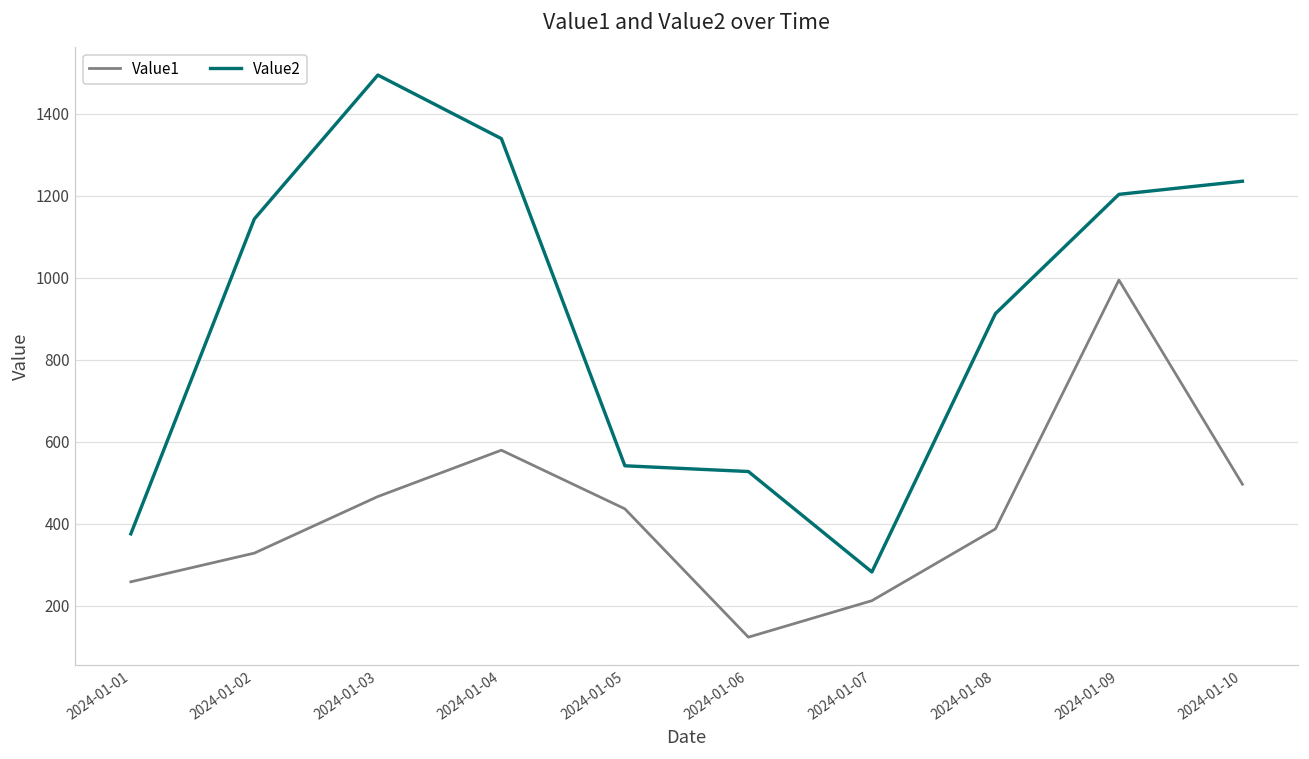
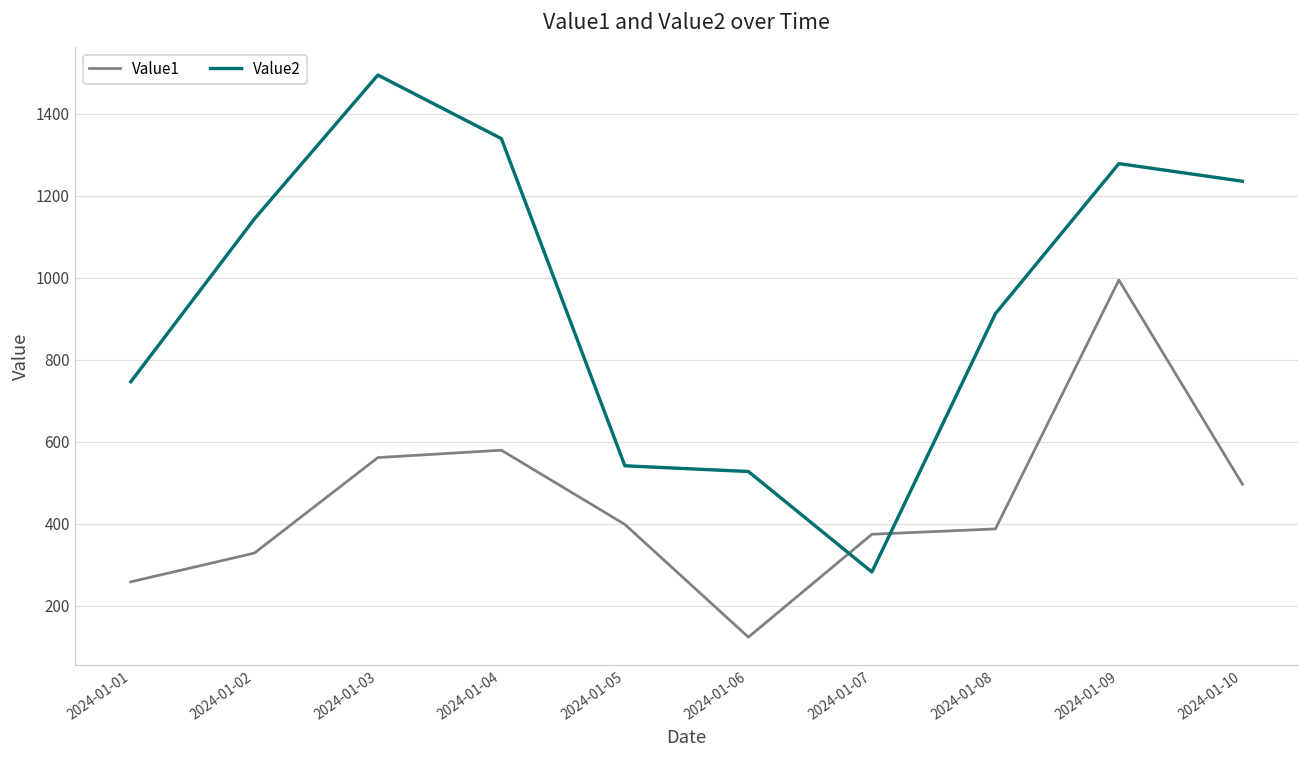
  {
    "Value1": {
      "2024-01-01": 260,
      "2024-01-02": 330,
-     "2024-01-03": 470,
+     "2024-01-03": 560,
      "2024-01-04": 580,
-     "2024-01-05": 440,
+     "2024-01-05": 400,
      "2024-01-06": 120,
-     "2024-01-07": 210,
+     "2024-01-07": 370,
      "2024-01-08": 390,
      "2024-01-09": 990,
      "2024-01-10": 500
    },
    "Value2": {
-     "2024-01-01": 380,
+     "2024-01-01": 750,
      "2024-01-02": 1140,
      "2024-01-03": 1490,
      "2024-01-04": 1340,
      "2024-01-05": 540,
      "2024-01-06": 530,
      "2024-01-07": 280,
      "2024-01-08": 910,
-     "2024-01-09": 1200,
+     "2024-01-09": 1280,
      "2024-01-10": 1240
    }
  }
